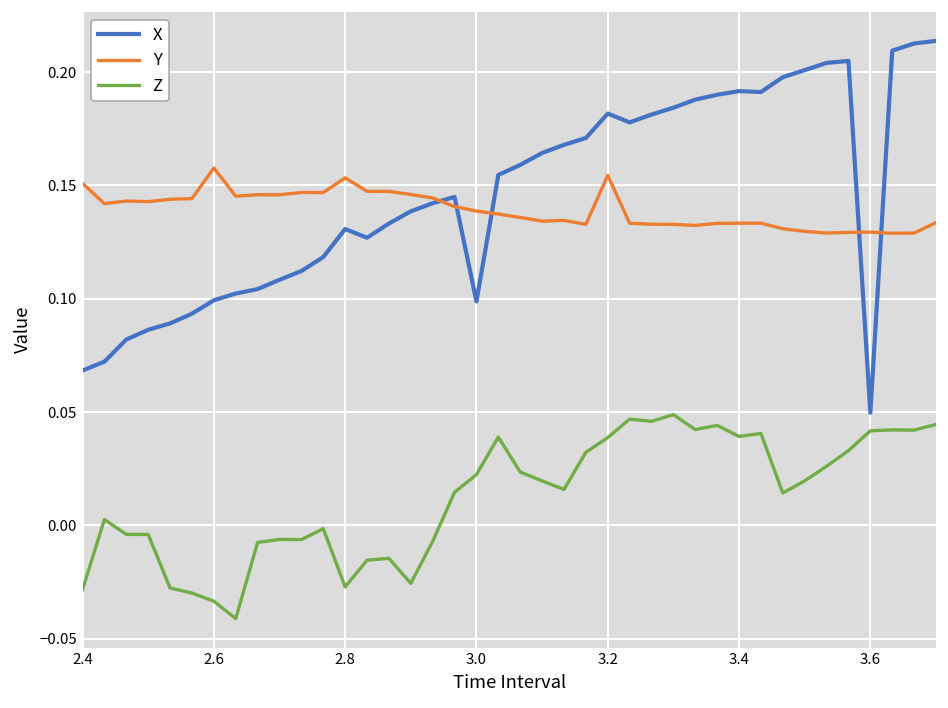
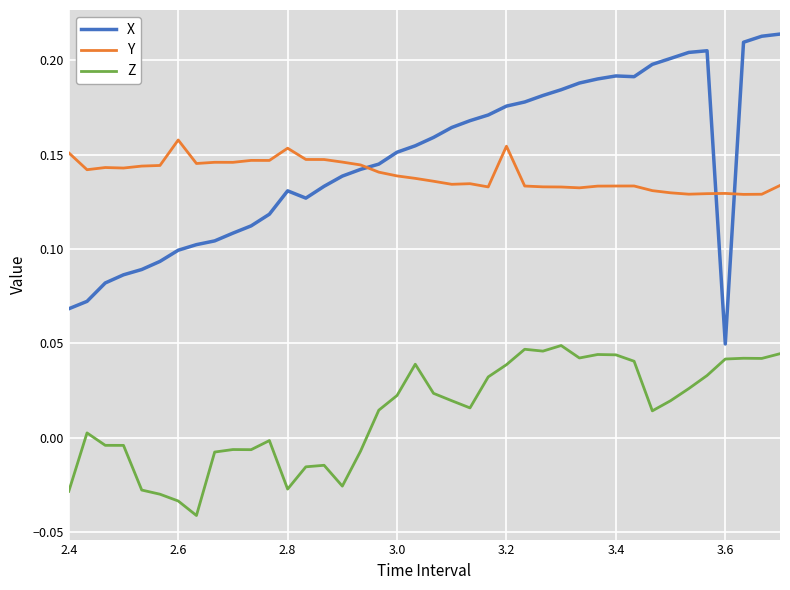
  {
    "X": {
      "2.4": 0.068,
      "2.6": 0.099,
      "2.8": 0.131,
-     "3.0": 0.099,
-     "3.2": 0.182,
+     "3.0": 0.151,
+     "3.2": 0.176,
      "3.4": 0.192,
      "3.6": 0.050
    },
    "Y": {
      "2.4": 0.151,
      "2.6": 0.158,
      "2.8": 0.153,
      "3.0": 0.139,
      "3.2": 0.154,
      "3.4": 0.133,
      "3.6": 0.129
    },
    "Z": {
      "2.4": -0.028,
      "2.6": -0.033,
      "2.8": -0.027,
      "3.0": 0.022,
      "3.2": 0.039,
-     "3.4": 0.039,
+     "3.4": 0.044,
      "3.6": 0.042
    }
  }
